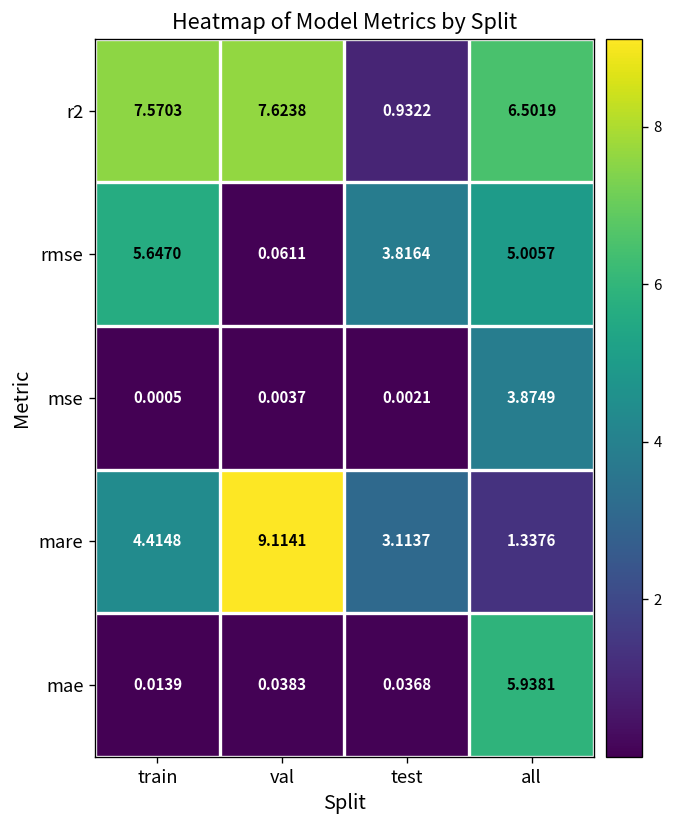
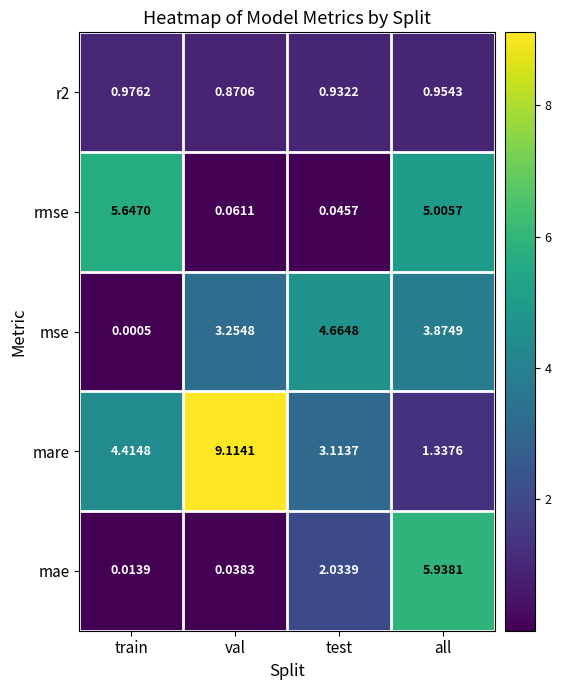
  {
    "r2": {
-     "train": 7.5703,
-     "val": 7.6238,
+     "train": 0.9762,
+     "val": 0.8706,
      "test": 0.9322,
-     "all": 6.5019
+     "all": 0.9543
    },
    "rmse": {
      "train": 5.6470,
      "val": 0.0611,
-     "test": 3.8164,
+     "test": 0.0457,
      "all": 5.0057
    },
    "mse": {
      "train": 0.0005,
-     "val": 0.0037,
-     "test": 0.0021,
+     "val": 3.2548,
+     "test": 4.6648,
      "all": 3.8749
    },
    "mare": {
      "train": 4.4148,
      "val": 9.1141,
      "test": 3.1137,
      "all": 1.3376
    },
    "mae": {
      "train": 0.0139,
      "val": 0.0383,
-     "test": 0.0368,
+     "test": 2.0339,
      "all": 5.9381
    }
  }
